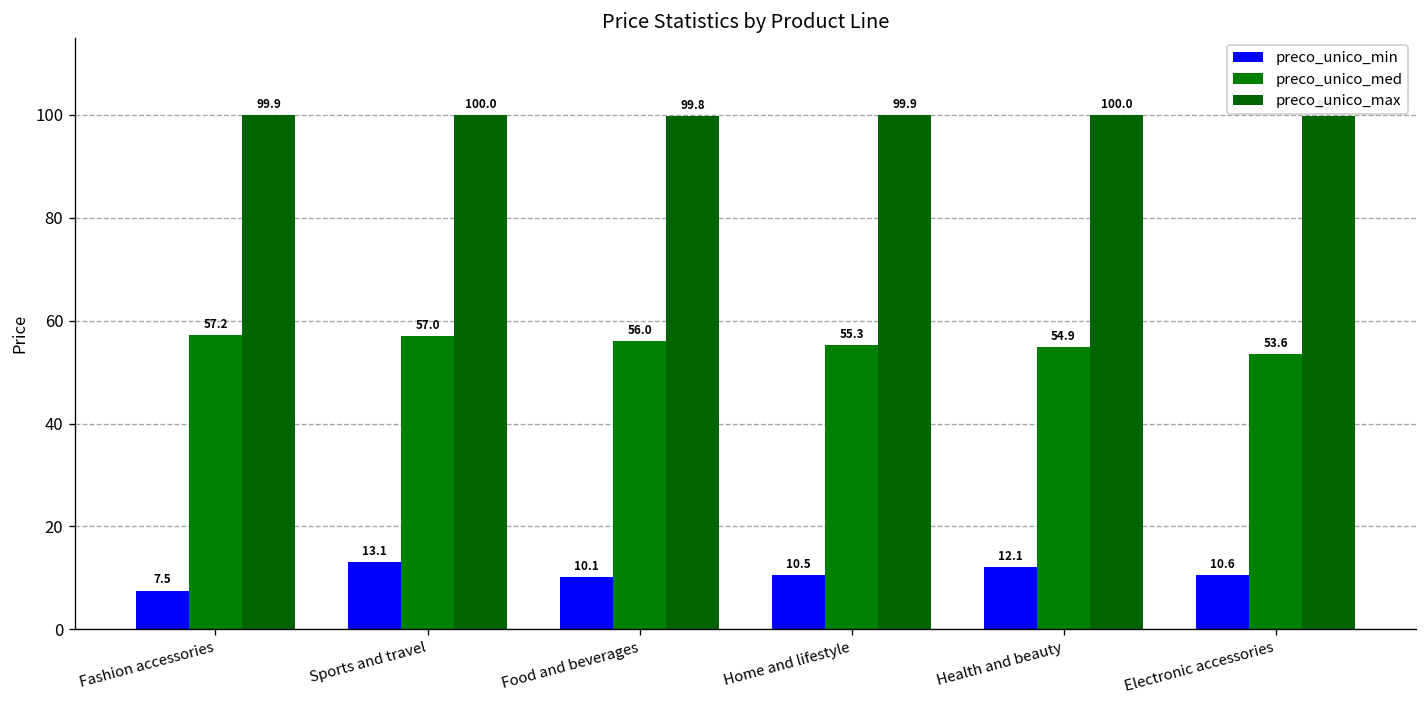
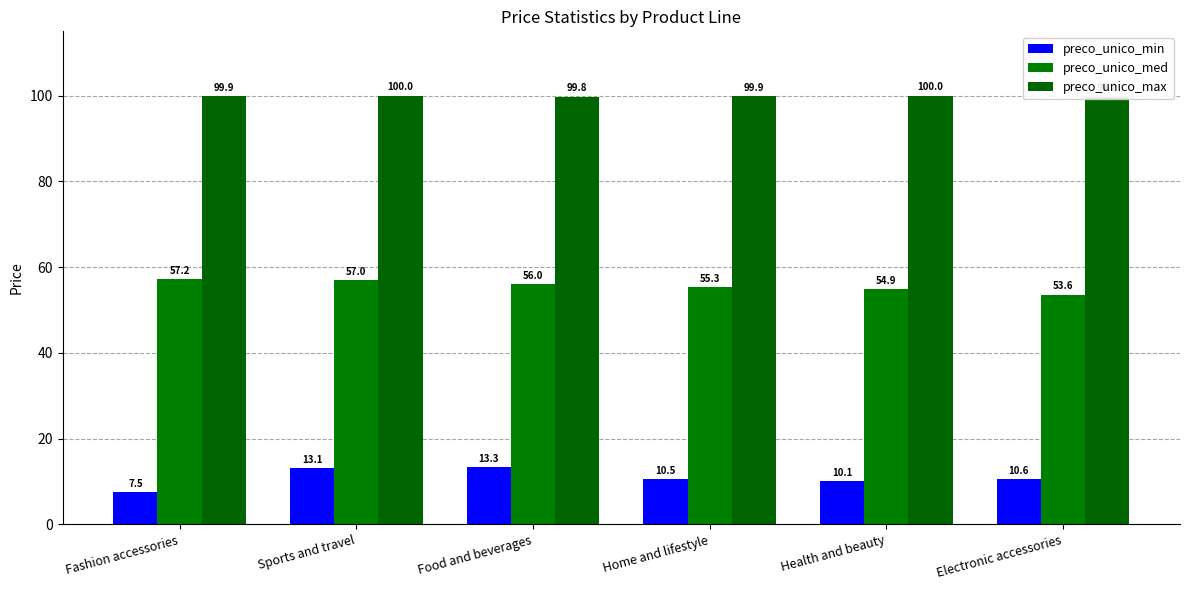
  {
    "preco_unico_min": {
      "Fashion accessories": 7.5,
      "Sports and travel": 13.1,
-     "Food and beverages": 10.1,
+     "Food and beverages": 13.3,
      "Home and lifestyle": 10.5,
-     "Health and beauty": 12.1,
+     "Health and beauty": 10.1,
      "Electronic accessories": 10.6
    }
  }
